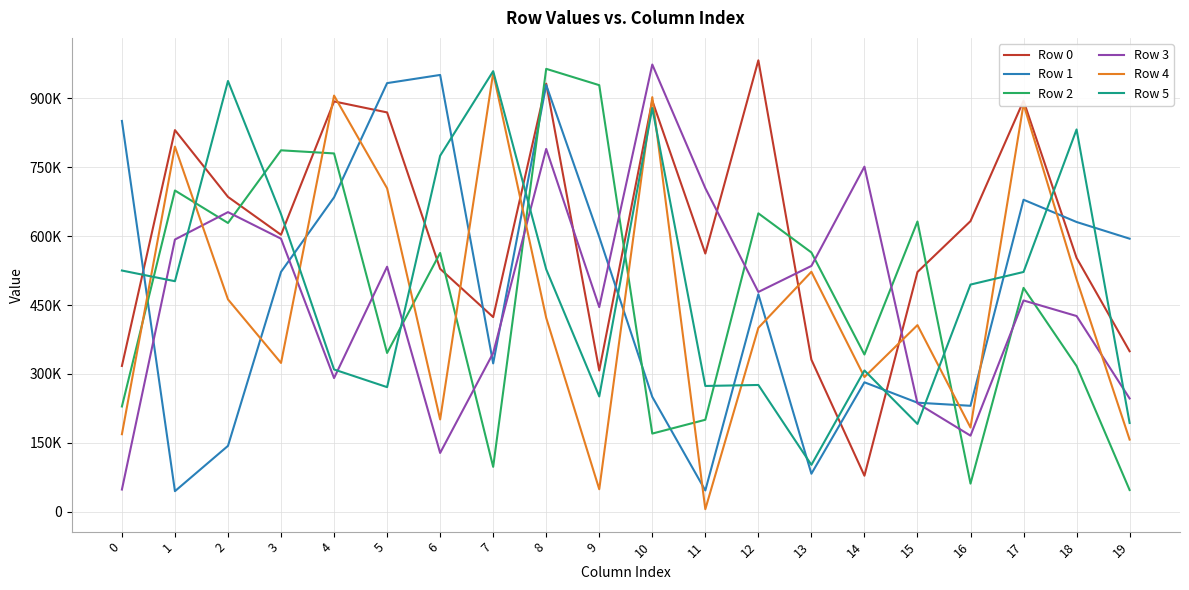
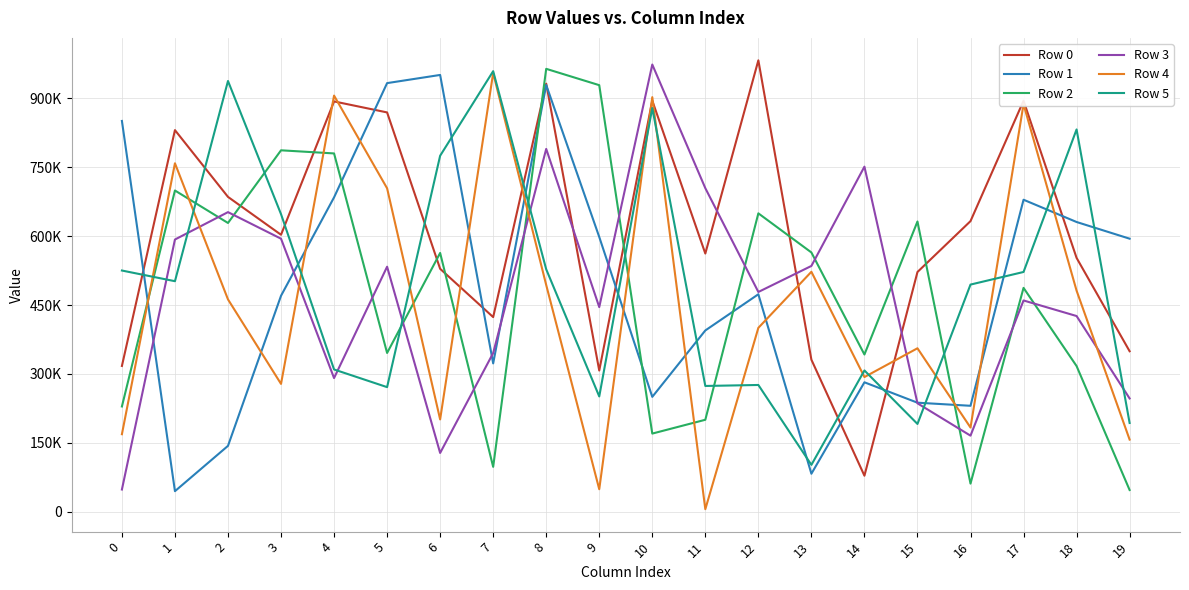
  {
    "Row 0": {
      "0": 320000,
      "1": 830000,
      "2": 690000,
      "3": 600000,
      "4": 890000,
      "5": 870000,
      "6": 530000,
      "7": 420000,
      "9": 310000,
      "10": 900000,
      "11": 560000,
      "12": 980000,
      "13": 330000,
      "14": 80000,
      "15": 520000,
      "16": 630000,
      "18": 550000,
      "19": 350000
    },
    "Row 1": {
      "0": 850000,
      "1": 40000,
      "2": 140000,
-     "3": 520000,
+     "3": 470000,
      "4": 680000,
      "5": 930000,
      "6": 950000,
      "7": 320000,
      "9": 600000,
      "10": 250000,
-     "11": 50000,
+     "11": 390000,
      "13": 80000,
      "14": 280000,
      "16": 230000,
      "17": 680000,
      "18": 630000,
      "19": 590000
    },
    "Row 3": {
      "0": 50000,
      "1": 590000,
      "2": 650000,
      "3": 590000,
      "4": 290000,
      "5": 530000,
      "6": 130000,
      "7": 350000,
      "8": 790000,
      "9": 450000,
      "10": 970000,
      "11": 700000,
      "13": 540000,
      "14": 750000,
      "16": 170000,
      "17": 460000,
      "18": 430000,
      "19": 250000
    },
    "Row 4": {
      "0": 170000,
-     "1": 790000,
+     "1": 760000,
      "2": 460000,
-     "3": 320000,
+     "3": 280000,
      "4": 910000,
      "5": 700000,
      "6": 200000,
-     "8": 420000,
+     "8": 490000,
      "9": 50000,
      "10": 900000,
      "11": 10000,
      "12": 400000,
      "13": 520000,
      "14": 290000,
-     "15": 410000,
+     "15": 360000,
      "16": 180000,
-     "18": 510000,
+     "18": 480000,
      "19": 160000
    }
  }
